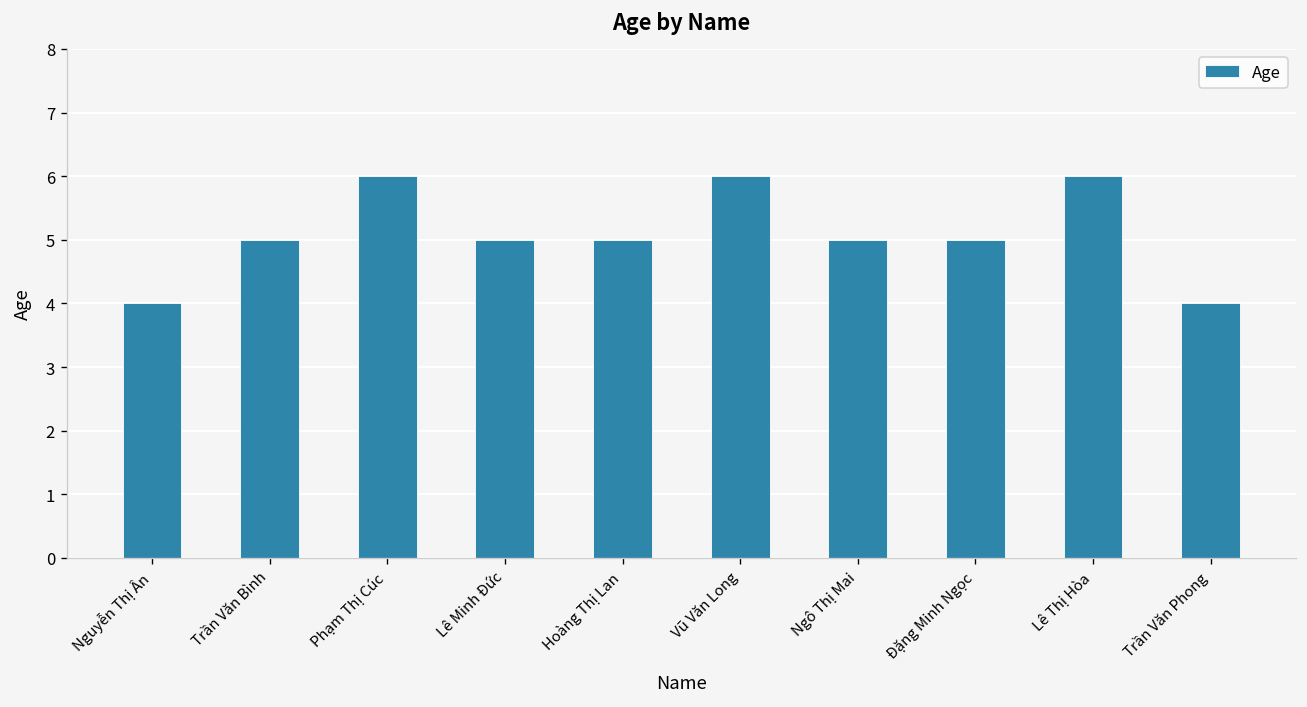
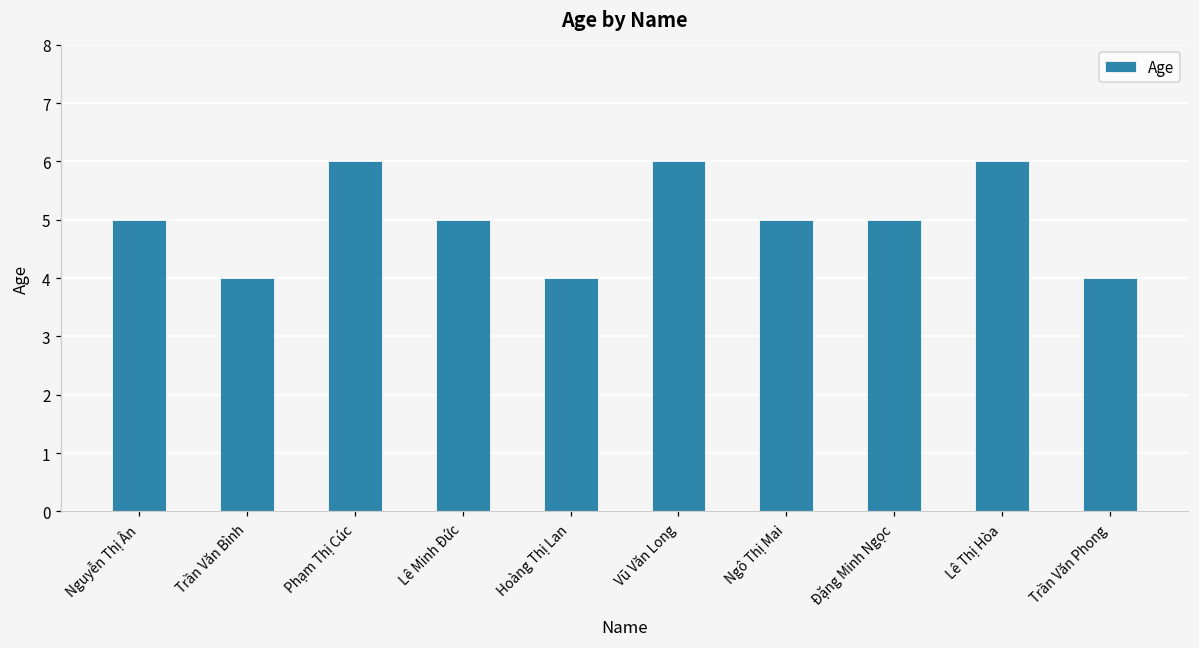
  {
-   "Nguyễn Thị Ân": 4,
-   "Trần Văn Bình": 5,
+   "Nguyễn Thị Ân": 5,
+   "Trần Văn Bình": 4,
    "Phạm Thị Cúc": 6,
    "Lê Minh Đức": 5,
-   "Hoàng Thị Lan": 5,
+   "Hoàng Thị Lan": 4,
    "Vũ Văn Long": 6,
    "Ngô Thị Mai": 5,
    "Đặng Minh Ngọc": 5,
    "Lê Thị Hòa": 6,
    "Trần Văn Phong": 4
  }
